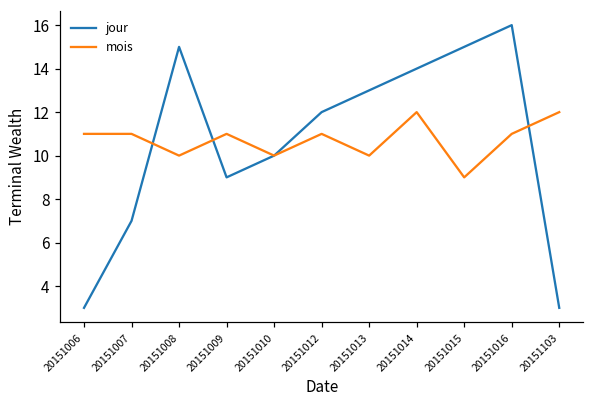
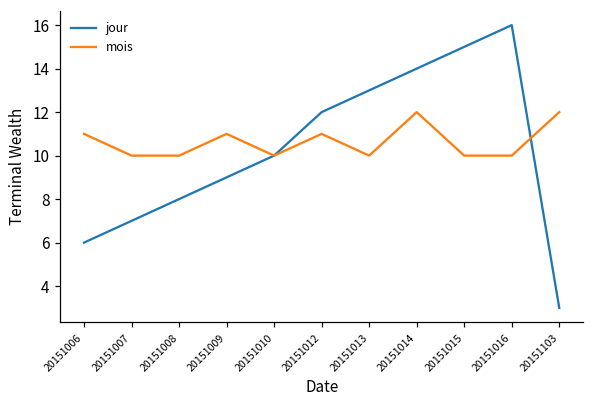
  {
    "jour": {
-     "20151006": 3,
+     "20151006": 6,
      "20151007": 7,
-     "20151008": 15,
+     "20151008": 8,
      "20151009": 9,
      "20151012": 12,
      "20151013": 13,
      "20151014": 14,
      "20151015": 15,
      "20151016": 16,
      "20151103": 3
    },
    "mois": {
      "20151006": 11,
-     "20151007": 11,
+     "20151007": 10,
      "20151008": 10,
      "20151009": 11,
      "20151012": 11,
      "20151013": 10,
      "20151014": 12,
-     "20151015": 9,
-     "20151016": 11,
+     "20151015": 10,
+     "20151016": 10,
      "20151103": 12
    }
  }
